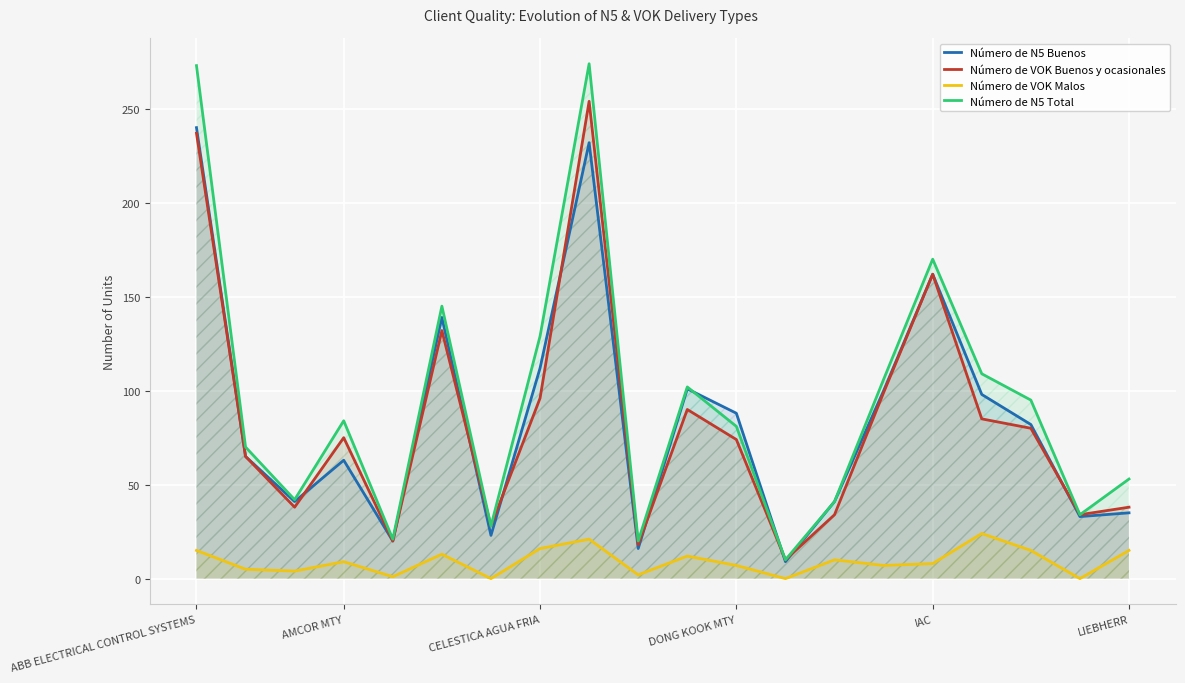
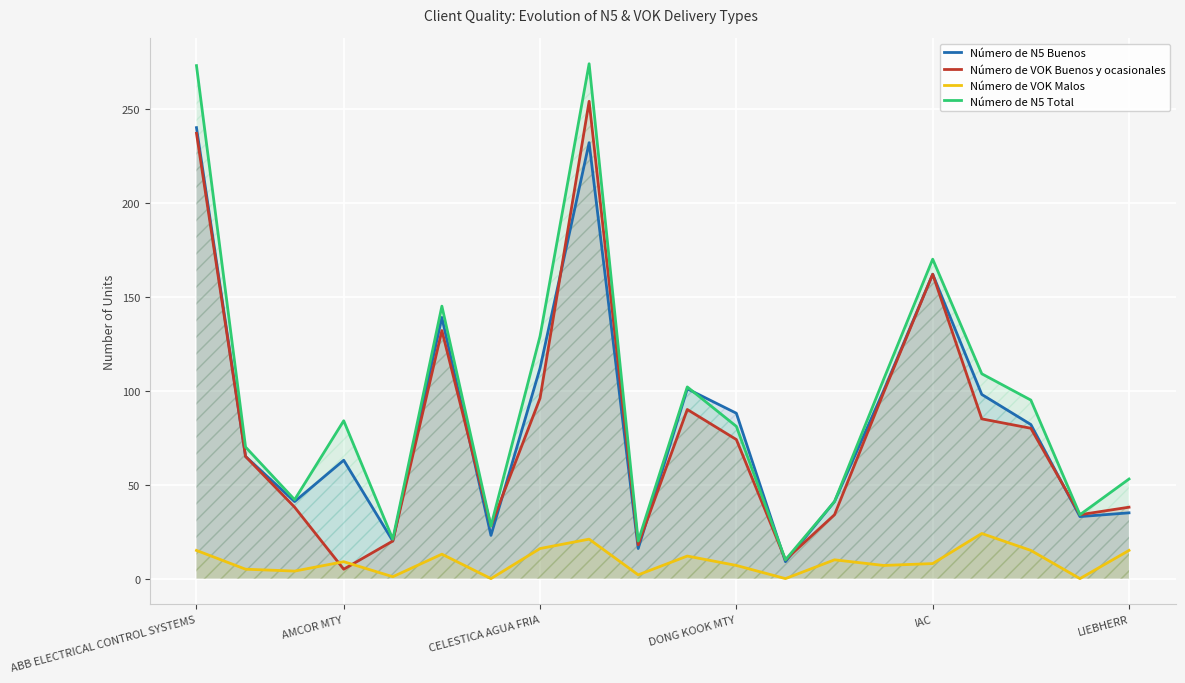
  {
    "Número de N5 Buenos": {
      "ABB ELECTRICAL CONTROL SYSTEMS": 240,
      "AMCOR MTY": 63,
      "CELESTICA AGUA FRIA": 112,
      "DONG KOOK MTY": 88,
      "LIEBHERR": 35
    },
    "Número de VOK Buenos y ocasionales": {
      "ABB ELECTRICAL CONTROL SYSTEMS": 237,
-     "AMCOR MTY": 75,
+     "AMCOR MTY": 5,
      "CELESTICA AGUA FRIA": 96,
      "DONG KOOK MTY": 74,
      "LIEBHERR": 38
    },
    "Número de VOK Malos": {
      "ABB ELECTRICAL CONTROL SYSTEMS": 15,
      "AMCOR MTY": 9,
      "CELESTICA AGUA FRIA": 16,
      "DONG KOOK MTY": 7,
      "IAC": 8,
      "LIEBHERR": 15
    },
    "Número de N5 Total": {
      "ABB ELECTRICAL CONTROL SYSTEMS": 273,
      "AMCOR MTY": 84,
      "CELESTICA AGUA FRIA": 129,
      "DONG KOOK MTY": 81,
      "IAC": 170,
      "LIEBHERR": 53
    }
  }
